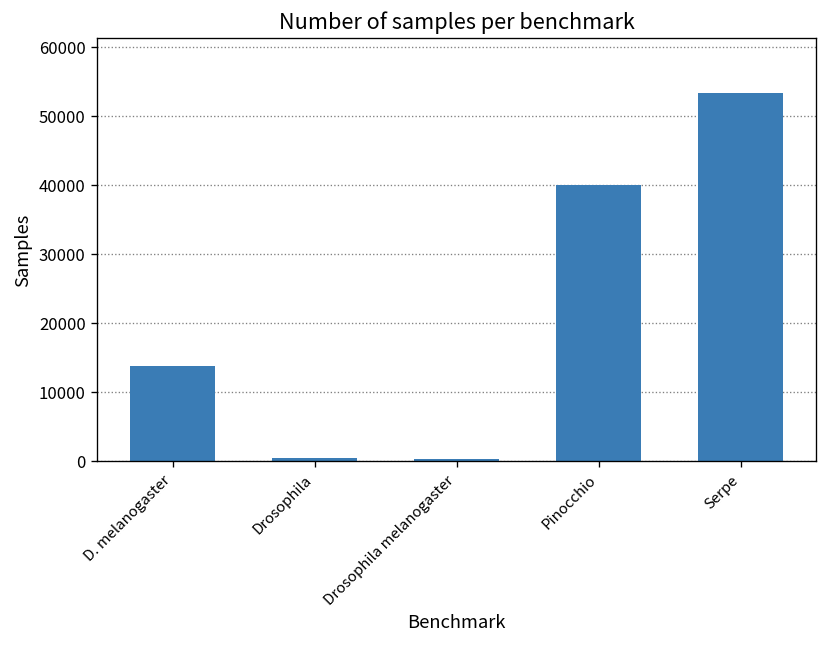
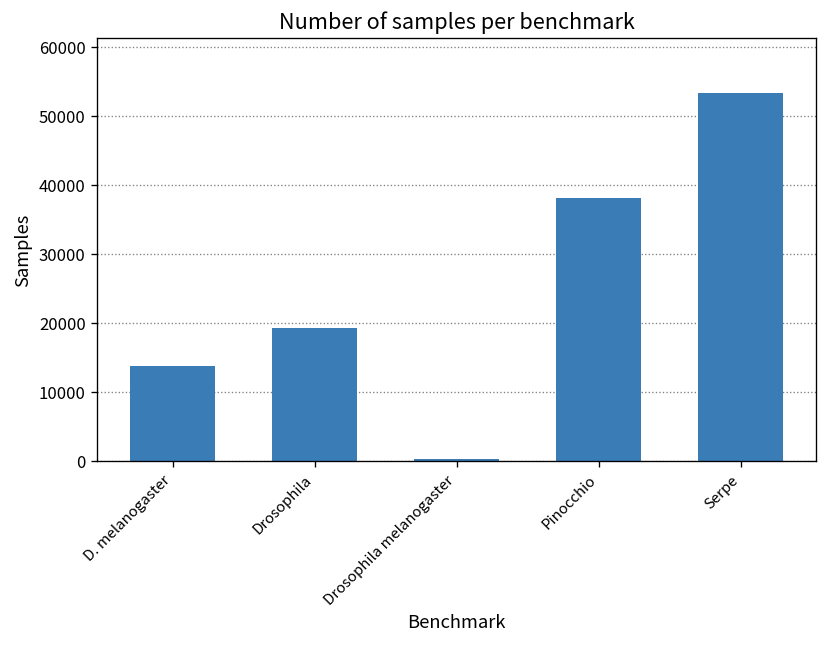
  {
    "D. melanogaster": 14000,
-   "Drosophila": 0,
-   "Pinocchio": 40000,
+   "Drosophila": 19000,
+   "Pinocchio": 38000,
    "Serpe": 53000
  }
